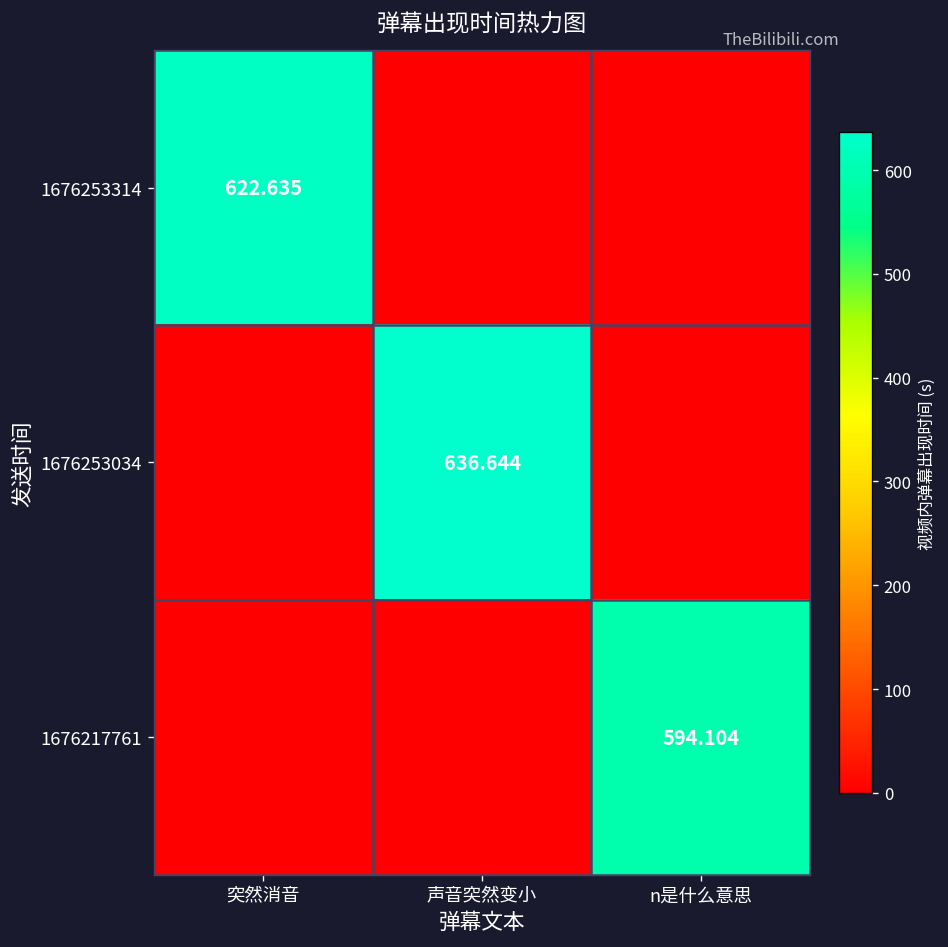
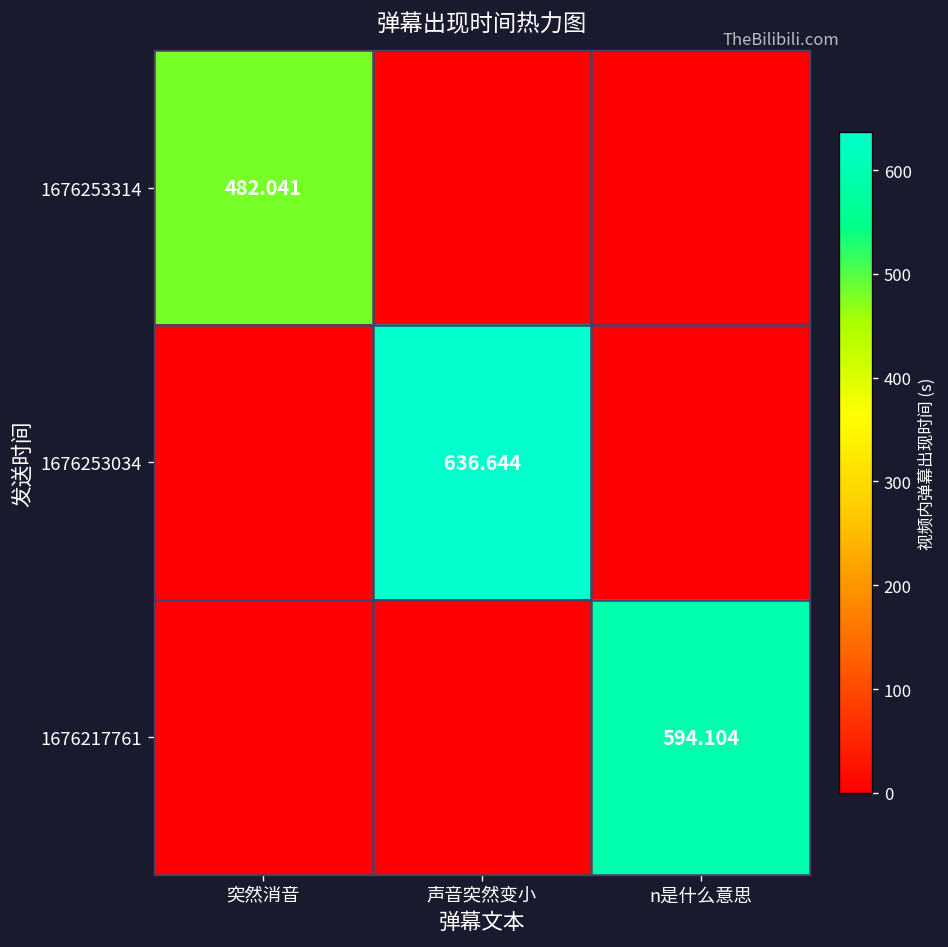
  {
    "1676253314": {
-     "突然消音": 622.635
+     "突然消音": 482.041
    },
    "1676253034": {
      "声音突然变小": 636.644
    },
    "1676217761": {
      "n是什么意思": 594.104
    }
  }
